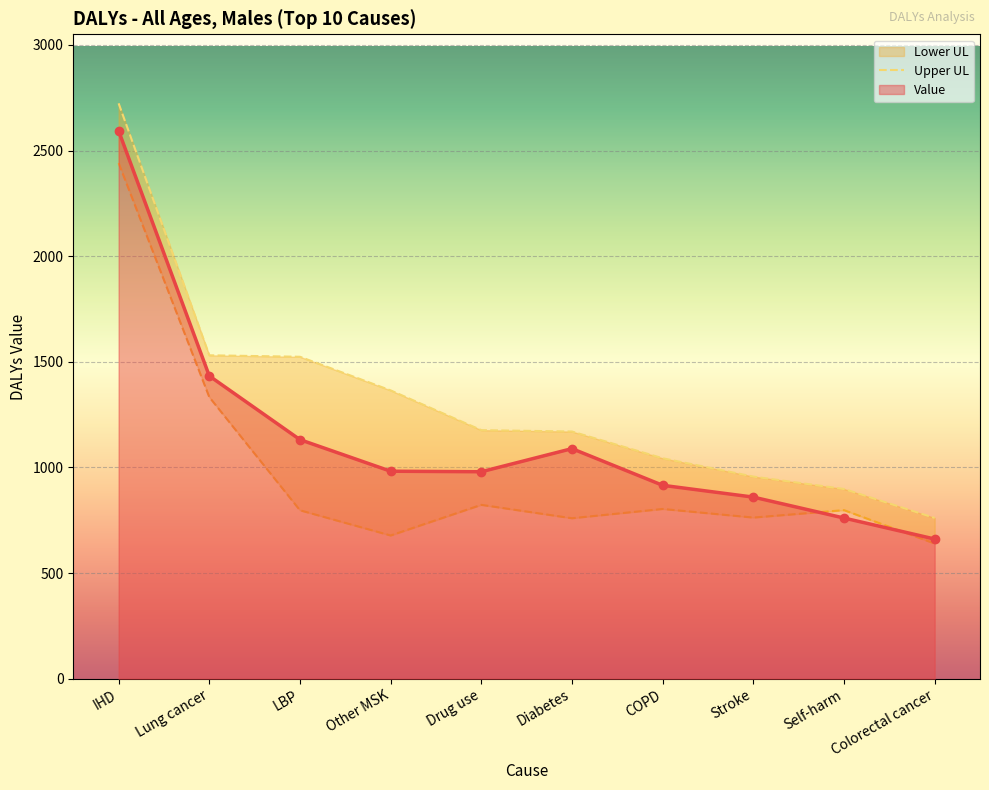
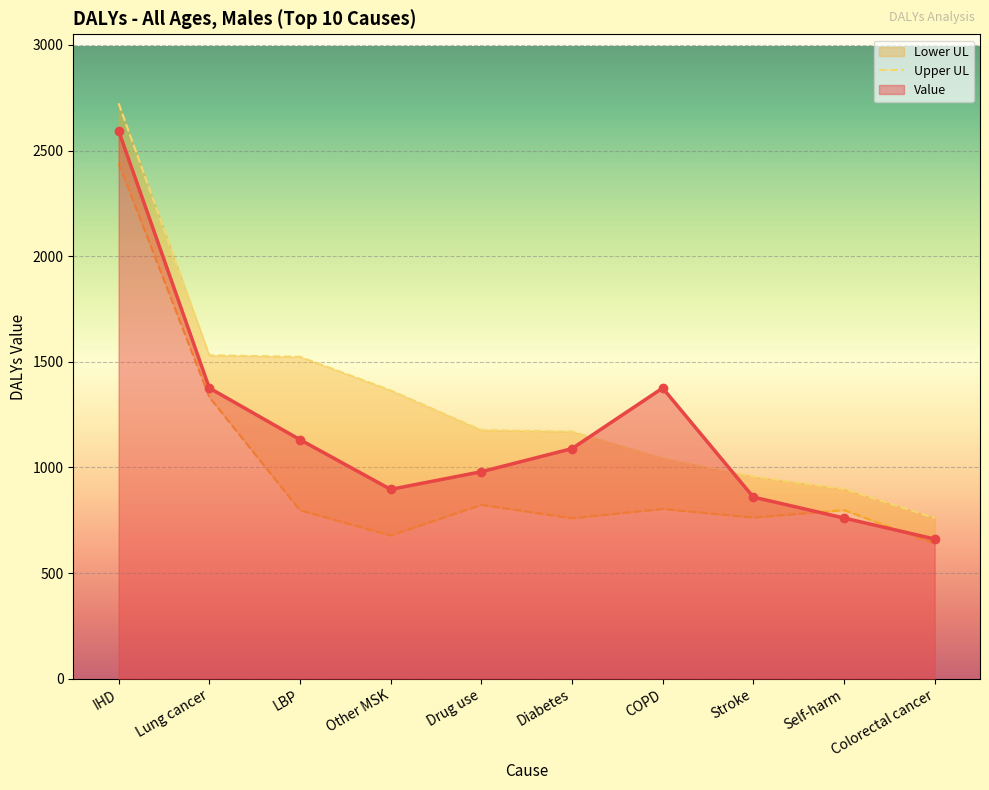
  {
    "Value": {
      "IHD": 2590,
-     "Lung cancer": 1430,
+     "Lung cancer": 1380,
      "LBP": 1130,
-     "Other MSK": 980,
+     "Other MSK": 900,
      "Drug use": 980,
      "Diabetes": 1090,
-     "COPD": 920,
+     "COPD": 1380,
      "Stroke": 860,
      "Self-harm": 760,
      "Colorectal cancer": 660
    }
  }
